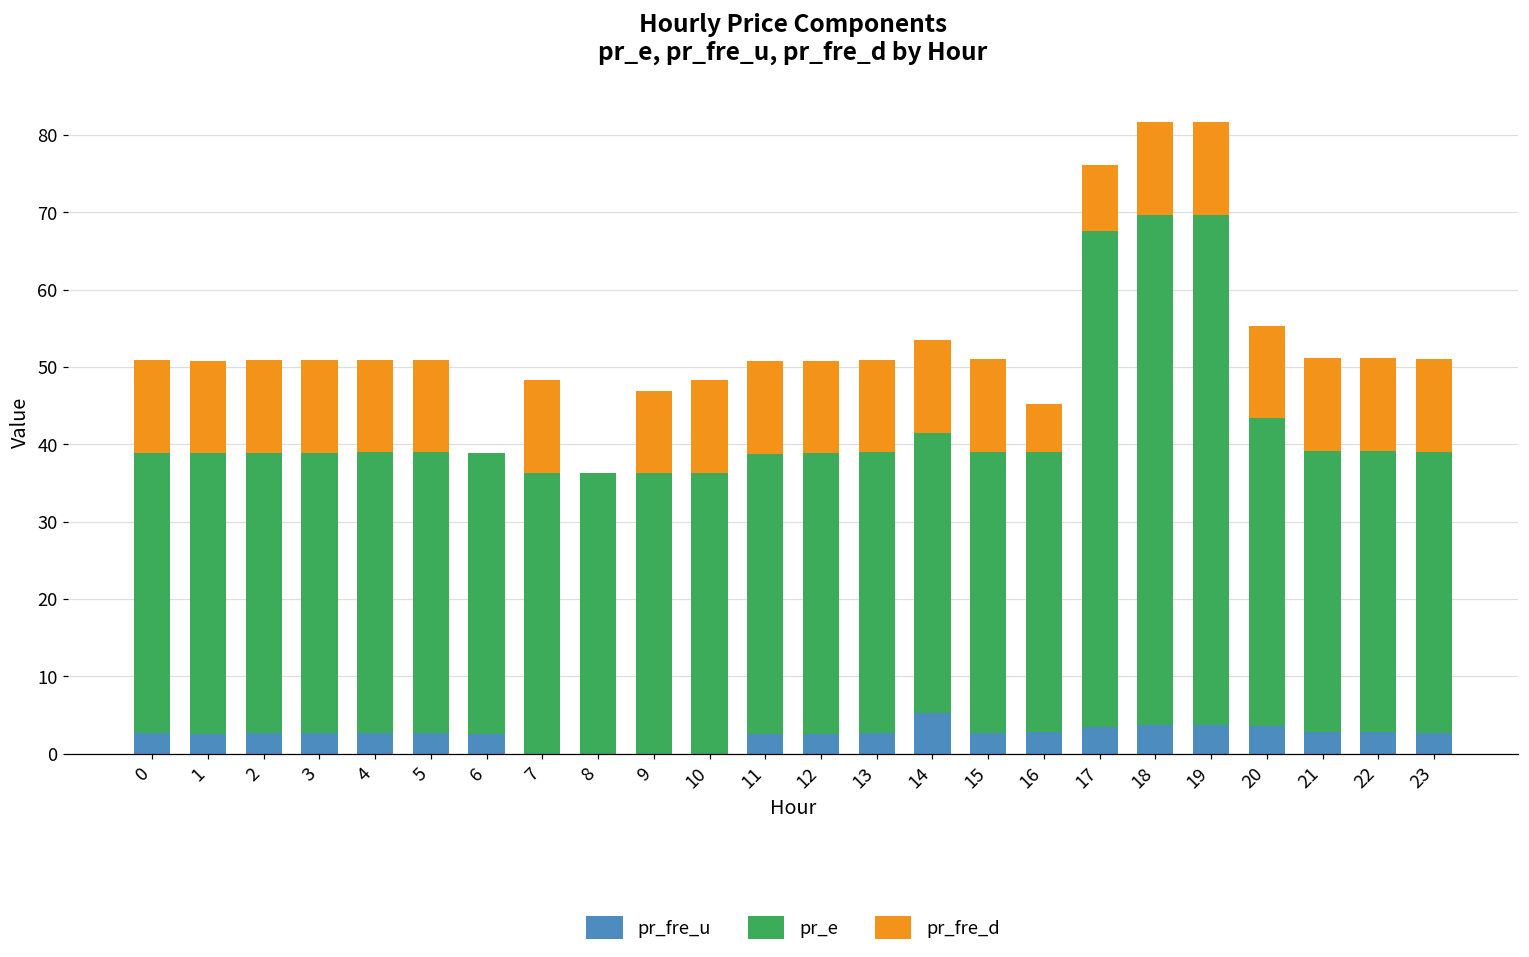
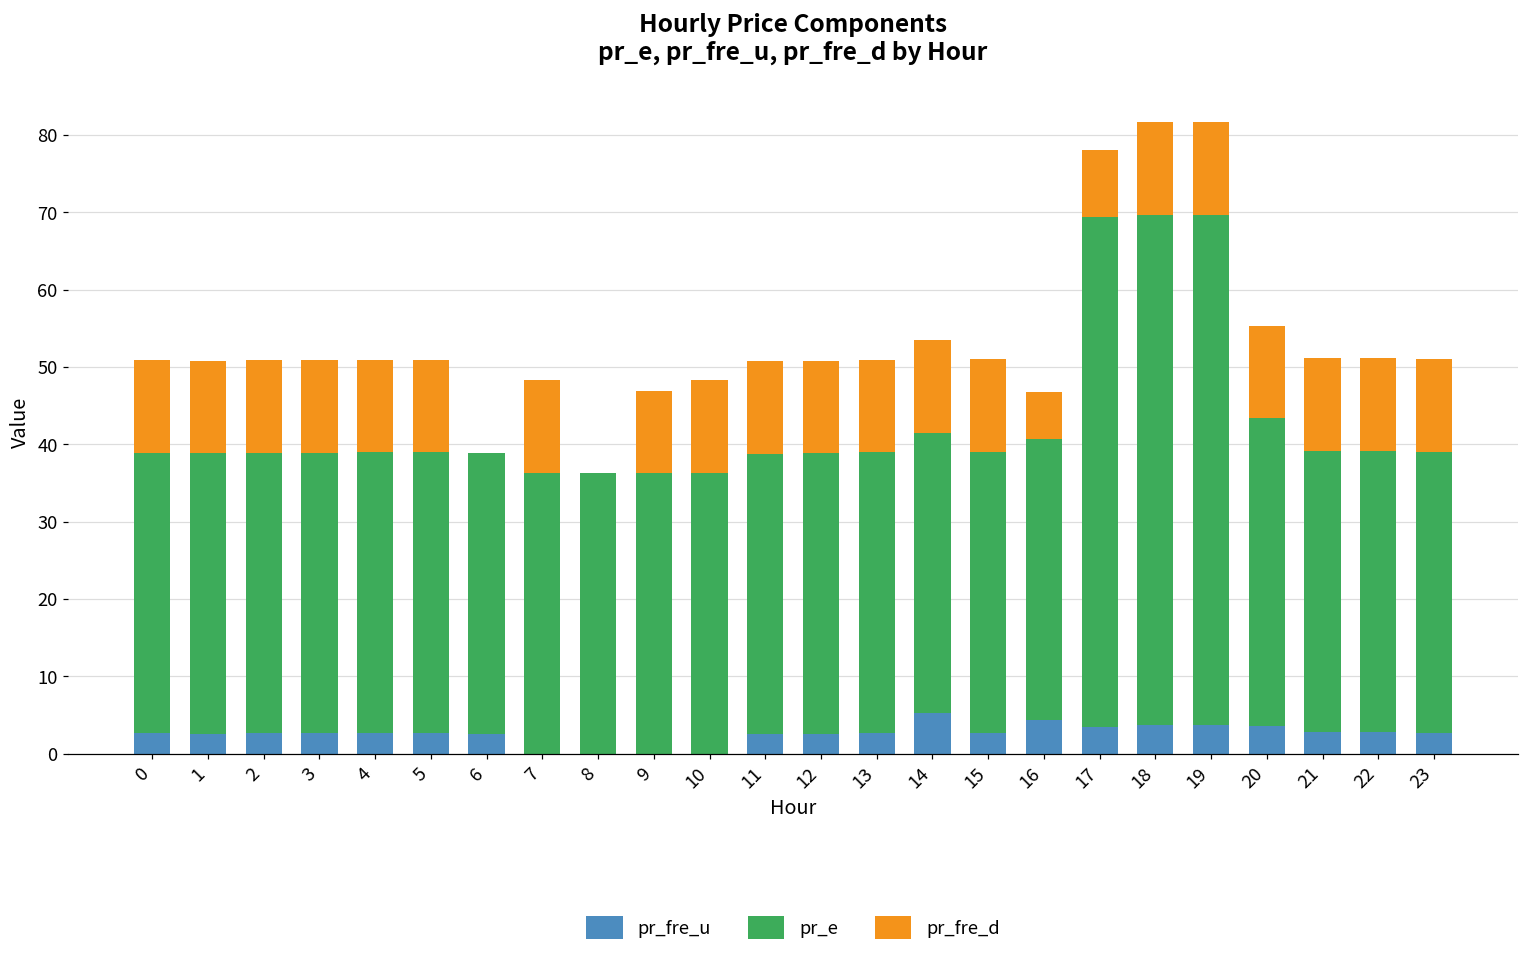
  {
    "pr_fre_u": {
      "0": 3,
      "1": 3,
      "2": 3,
      "3": 3,
      "4": 3,
      "5": 3,
      "6": 3,
      "11": 3,
      "12": 3,
      "13": 3,
      "14": 5,
      "15": 3,
-     "16": 3,
+     "16": 4,
      "17": 3,
      "18": 4,
      "19": 4,
      "20": 4,
      "21": 3,
      "22": 3,
      "23": 3
    },
    "pr_e": {
      "0": 36,
      "1": 36,
      "2": 36,
      "3": 36,
      "4": 36,
      "5": 36,
      "6": 36,
      "7": 36,
      "8": 36,
      "9": 36,
      "10": 36,
      "11": 36,
      "12": 36,
      "13": 36,
      "14": 36,
      "15": 36,
      "16": 36,
-     "17": 64,
+     "17": 66,
      "18": 66,
      "19": 66,
      "20": 40,
      "21": 36,
      "22": 36,
      "23": 36
    },
    "pr_fre_d": {
      "0": 12,
      "1": 12,
      "2": 12,
      "3": 12,
      "4": 12,
      "5": 12,
      "7": 12,
      "9": 11,
      "10": 12,
      "11": 12,
      "12": 12,
      "13": 12,
      "14": 12,
      "15": 12,
      "16": 6,
      "17": 9,
      "18": 12,
      "19": 12,
      "20": 12,
      "21": 12,
      "22": 12,
      "23": 12
    }
  }
